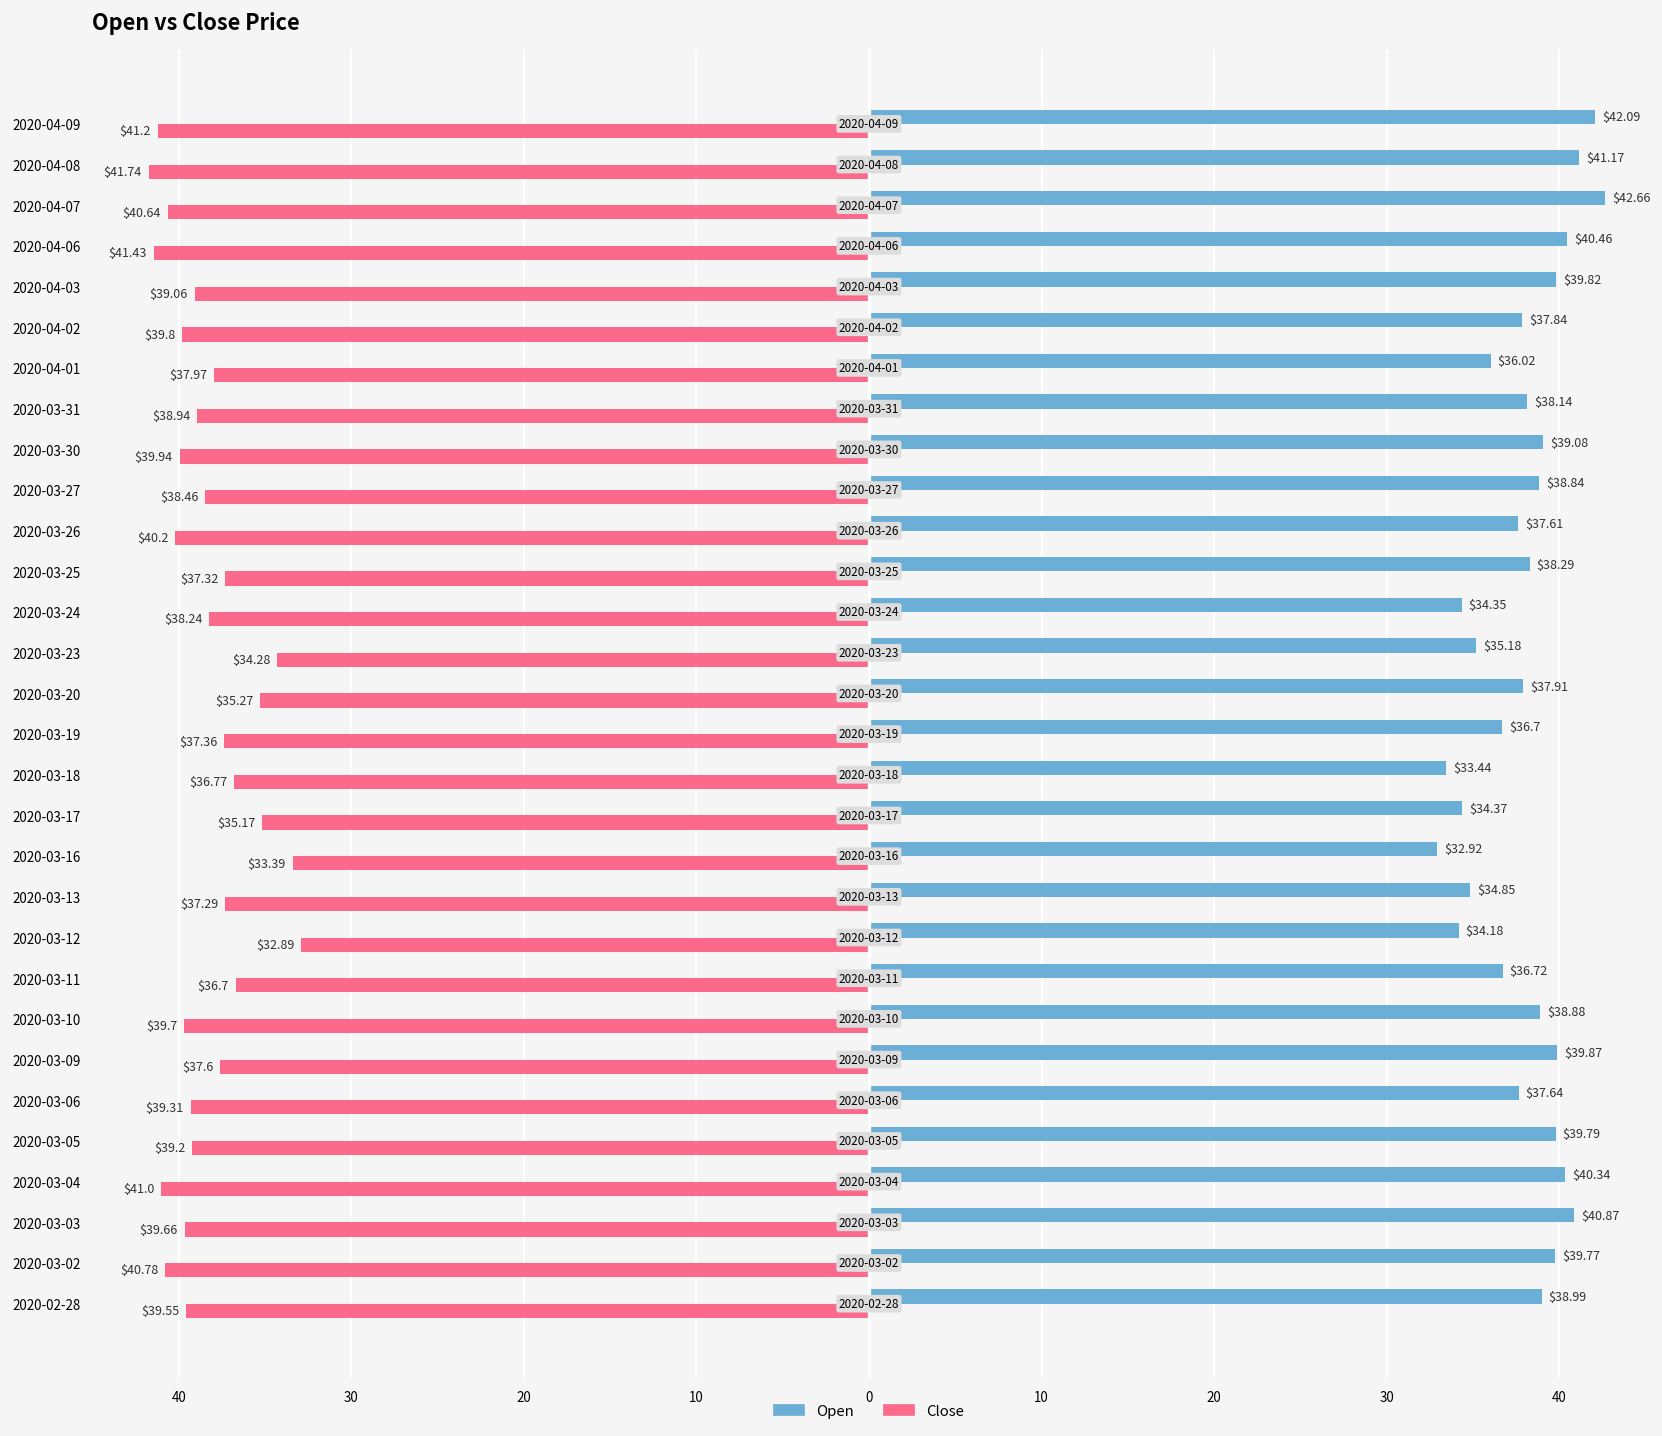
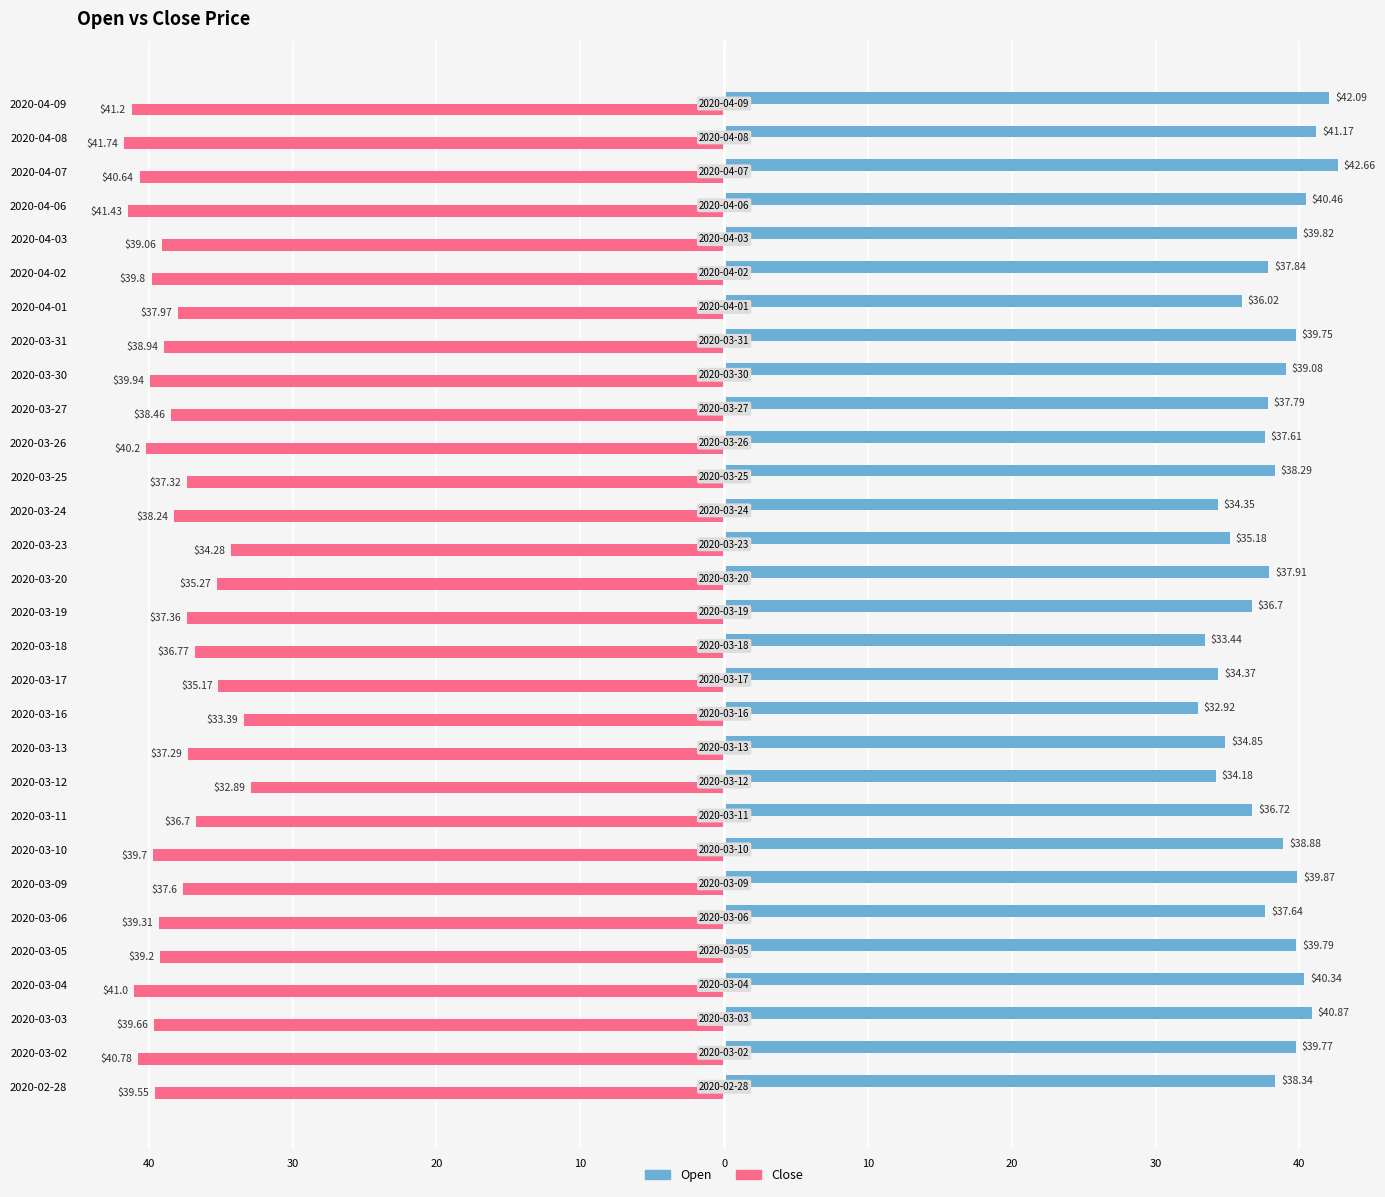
  {
    "Open": {
      "2020-04-09": "$42.09",
      "2020-04-08": "$41.17",
      "2020-04-07": "$42.66",
      "2020-04-06": "$40.46",
      "2020-04-03": "$39.82",
      "2020-04-02": "$37.84",
      "2020-04-01": "$36.02",
-     "2020-03-31": "$38.14",
+     "2020-03-31": "$39.75",
      "2020-03-30": "$39.08",
-     "2020-03-27": "$38.84",
+     "2020-03-27": "$37.79",
      "2020-03-26": "$37.61",
      "2020-03-25": "$38.29",
      "2020-03-24": "$34.35",
      "2020-03-23": "$35.18",
      "2020-03-20": "$37.91",
      "2020-03-19": "$36.7",
      "2020-03-18": "$33.44",
      "2020-03-17": "$34.37",
      "2020-03-16": "$32.92",
      "2020-03-13": "$34.85",
      "2020-03-12": "$34.18",
      "2020-03-11": "$36.72",
      "2020-03-10": "$38.88",
      "2020-03-09": "$39.87",
      "2020-03-06": "$37.64",
      "2020-03-05": "$39.79",
      "2020-03-04": "$40.34",
      "2020-03-03": "$40.87",
      "2020-03-02": "$39.77",
-     "2020-02-28": "$38.99"
+     "2020-02-28": "$38.34"
    }
  }
